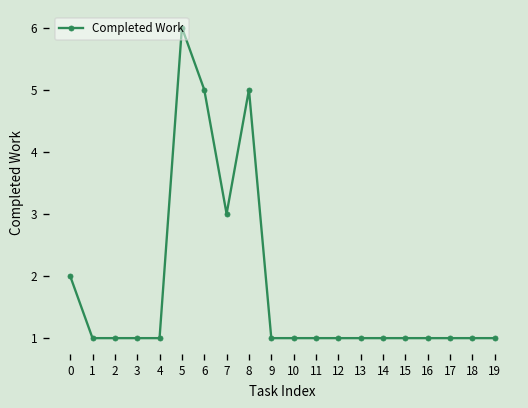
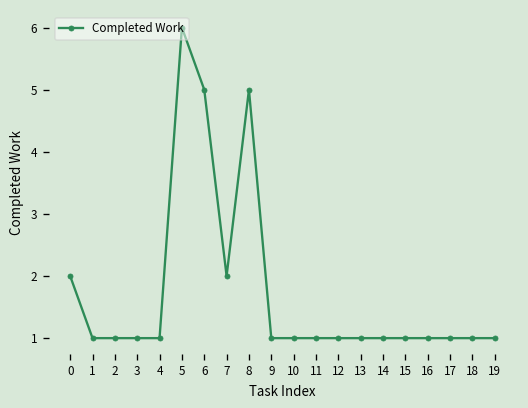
  {
    "0": 2,
    "1": 1,
    "2": 1,
    "3": 1,
    "4": 1,
    "6": 5,
-   "7": 3,
+   "7": 2,
    "8": 5,
    "9": 1,
    "10": 1,
    "11": 1,
    "12": 1,
    "13": 1,
    "14": 1,
    "15": 1,
    "16": 1,
    "17": 1,
    "18": 1,
    "19": 1
  }
